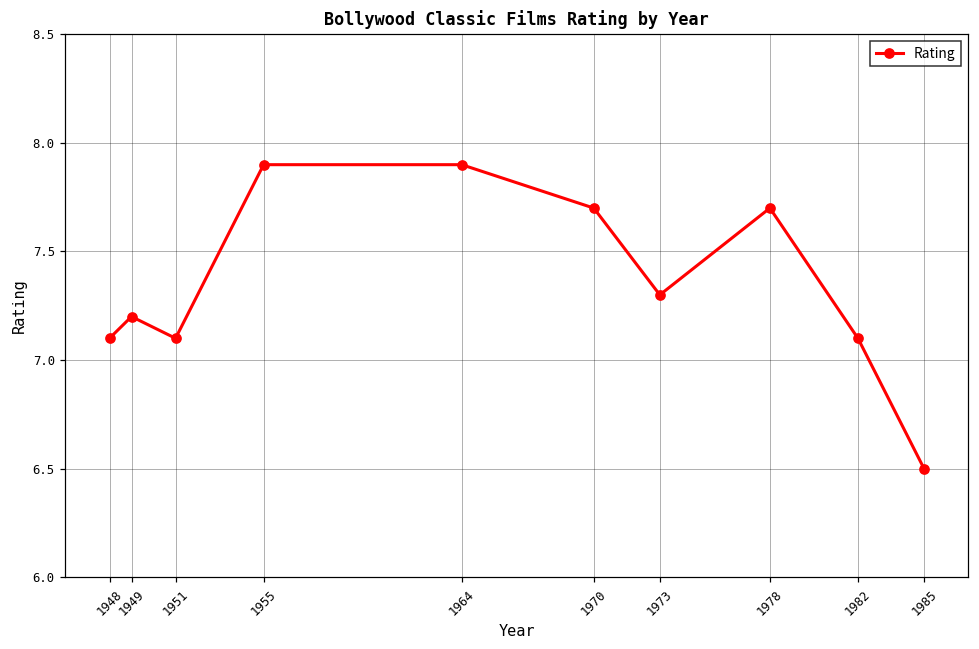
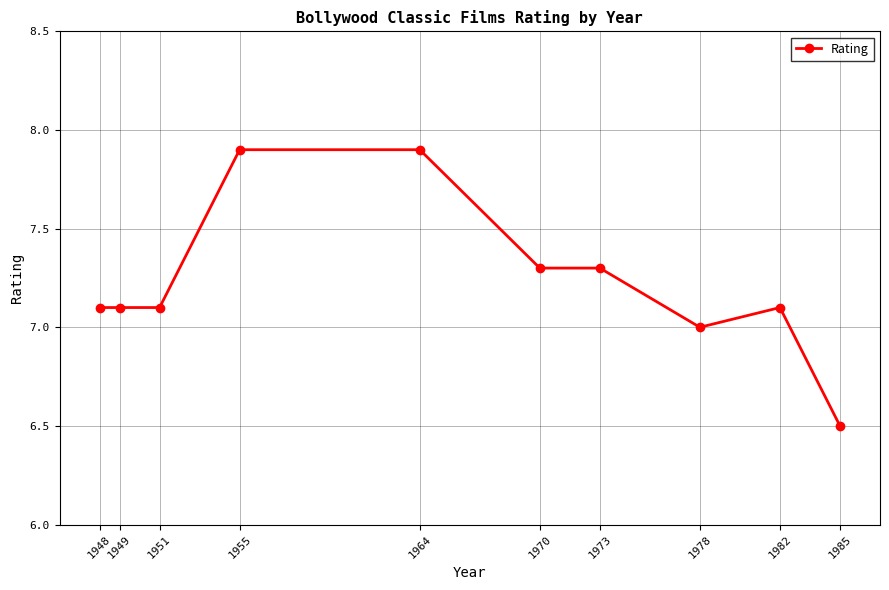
  {
    "1948": 7.1,
-   "1949": 7.2,
+   "1949": 7.1,
    "1951": 7.1,
    "1955": 7.9,
    "1964": 7.9,
-   "1970": 7.7,
+   "1970": 7.3,
    "1973": 7.3,
-   "1978": 7.7,
+   "1978": 7.0,
    "1982": 7.1,
    "1985": 6.5
  }
